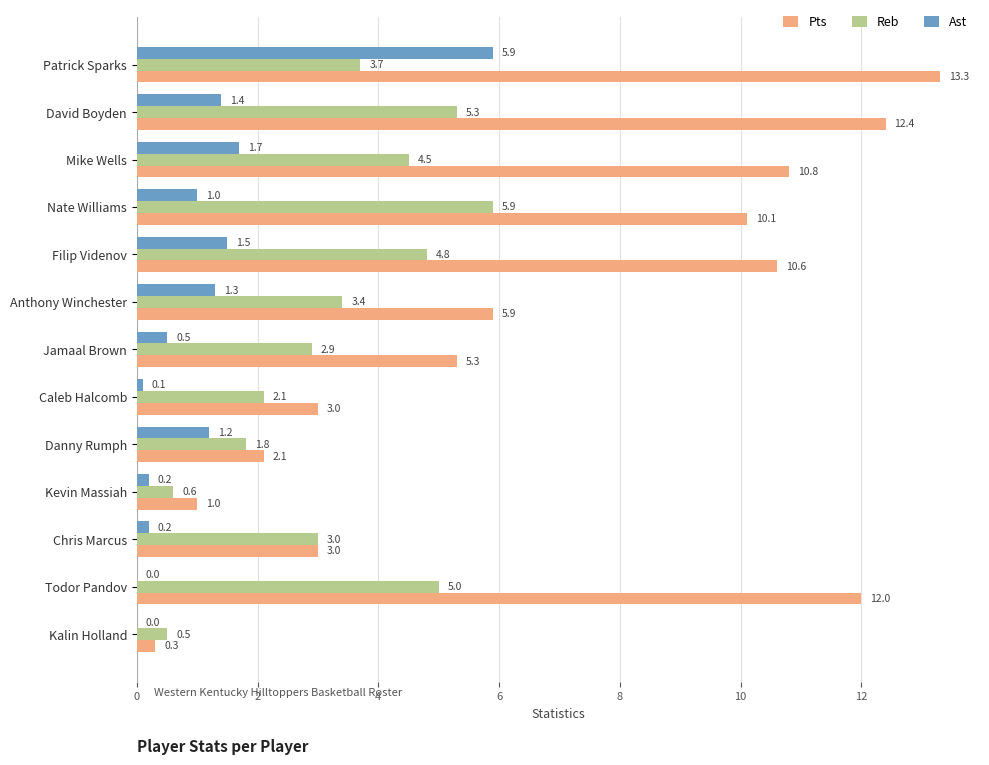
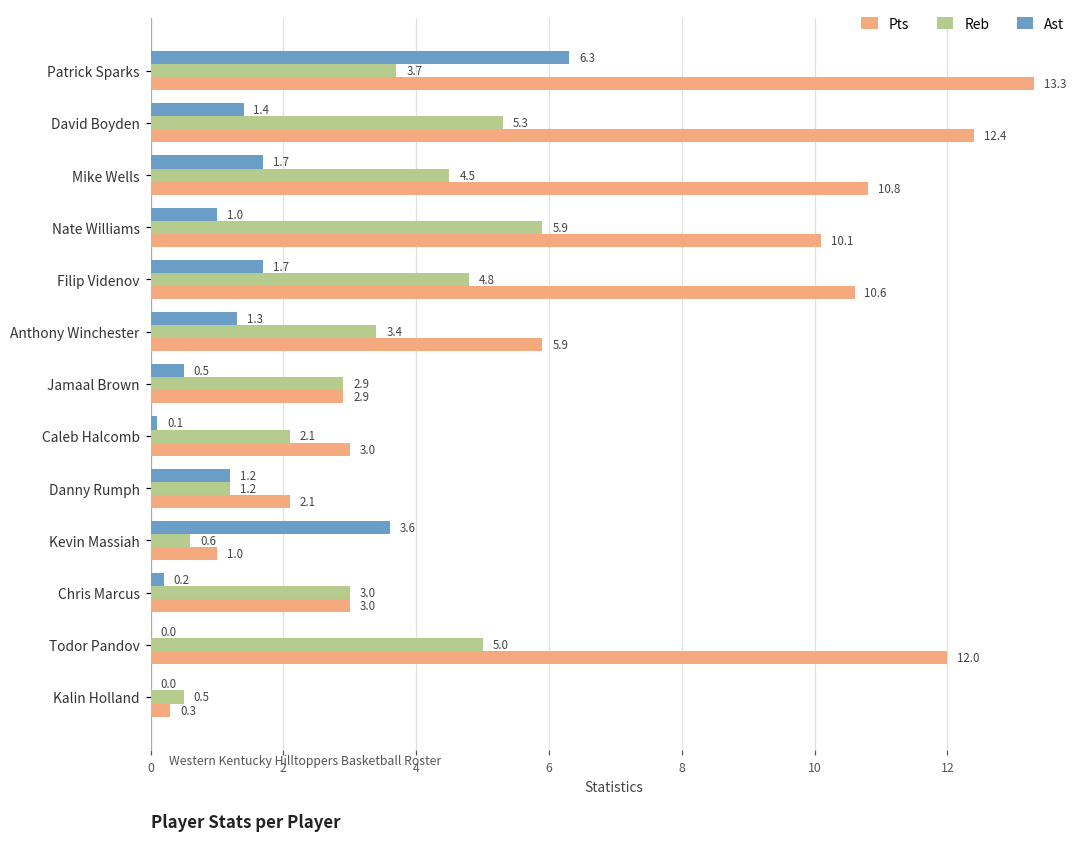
  {
    "Pts": {
      "Patrick Sparks": 13.3,
      "David Boyden": 12.4,
      "Mike Wells": 10.8,
      "Nate Williams": 10.1,
      "Filip Videnov": 10.6,
      "Anthony Winchester": 5.9,
-     "Jamaal Brown": 5.3,
+     "Jamaal Brown": 2.9,
      "Caleb Halcomb": 3.0,
      "Danny Rumph": 2.1,
      "Kevin Massiah": 1.0,
      "Chris Marcus": 3.0,
      "Todor Pandov": 12.0,
      "Kalin Holland": 0.3
    },
    "Reb": {
      "Patrick Sparks": 3.7,
      "David Boyden": 5.3,
      "Mike Wells": 4.5,
      "Nate Williams": 5.9,
      "Filip Videnov": 4.8,
      "Anthony Winchester": 3.4,
      "Jamaal Brown": 2.9,
      "Caleb Halcomb": 2.1,
-     "Danny Rumph": 1.8,
+     "Danny Rumph": 1.2,
      "Kevin Massiah": 0.6,
      "Chris Marcus": 3.0,
      "Todor Pandov": 5.0,
      "Kalin Holland": 0.5
    },
    "Ast": {
-     "Patrick Sparks": 5.9,
+     "Patrick Sparks": 6.3,
      "David Boyden": 1.4,
      "Mike Wells": 1.7,
      "Nate Williams": 1.0,
-     "Filip Videnov": 1.5,
+     "Filip Videnov": 1.7,
      "Anthony Winchester": 1.3,
      "Jamaal Brown": 0.5,
      "Caleb Halcomb": 0.1,
      "Danny Rumph": 1.2,
-     "Kevin Massiah": 0.2,
+     "Kevin Massiah": 3.6,
      "Chris Marcus": 0.2,
      "Todor Pandov": 0.0,
      "Kalin Holland": 0.0
    }
  }
